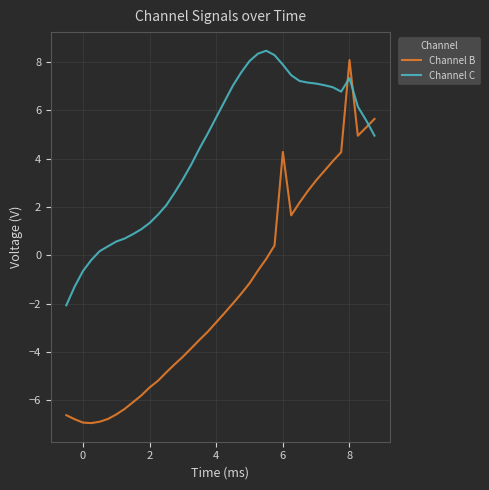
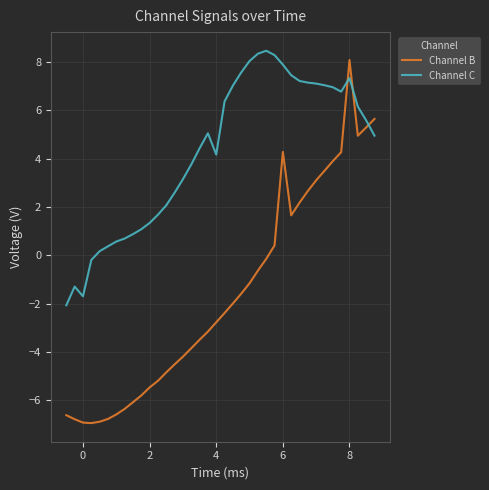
  {
    "Channel B": {
      "0": -6.9,
      "2": -5.5,
      "4": -2.8,
      "6": 4.3,
      "8": 8.1
    },
    "Channel C": {
-     "0": -0.7,
+     "0": -1.7,
      "2": 1.3,
-     "4": 5.7,
+     "4": 4.2,
      "6": 7.9,
      "8": 7.3
    }
  }
